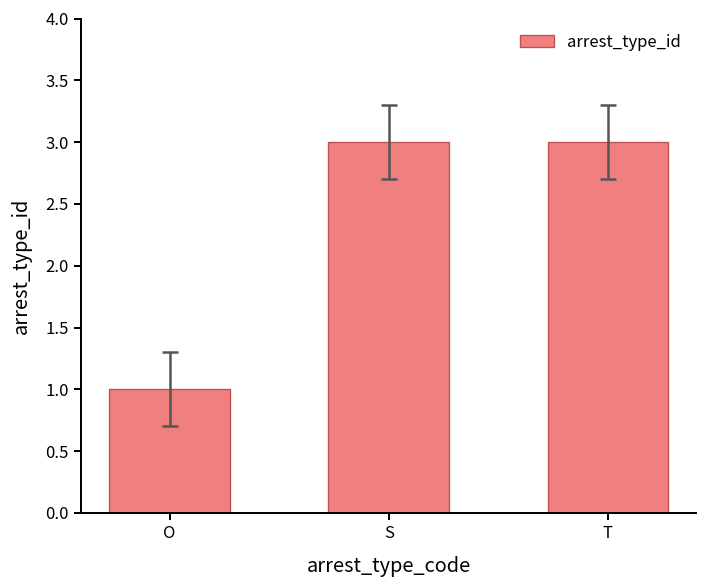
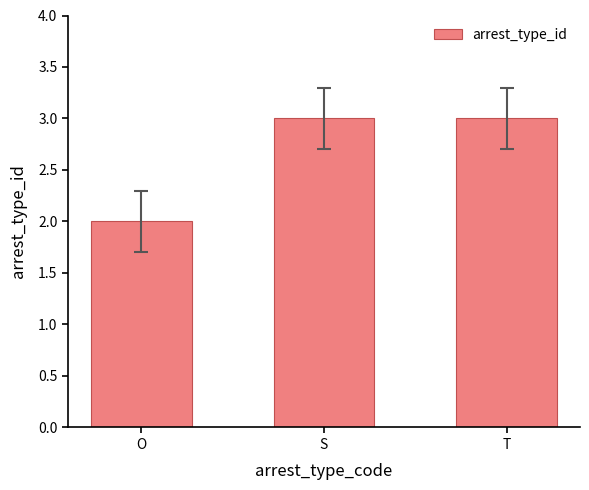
  {
    "arrest_type_id": {
-     "O": 1,
+     "O": 2,
      "S": 3,
      "T": 3
    }
  }
